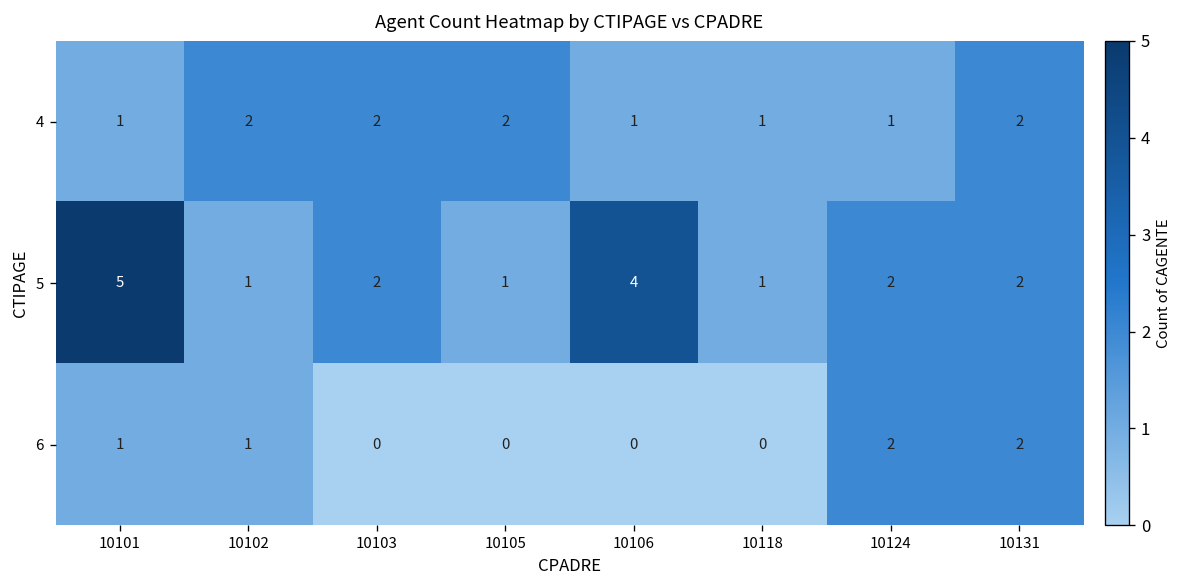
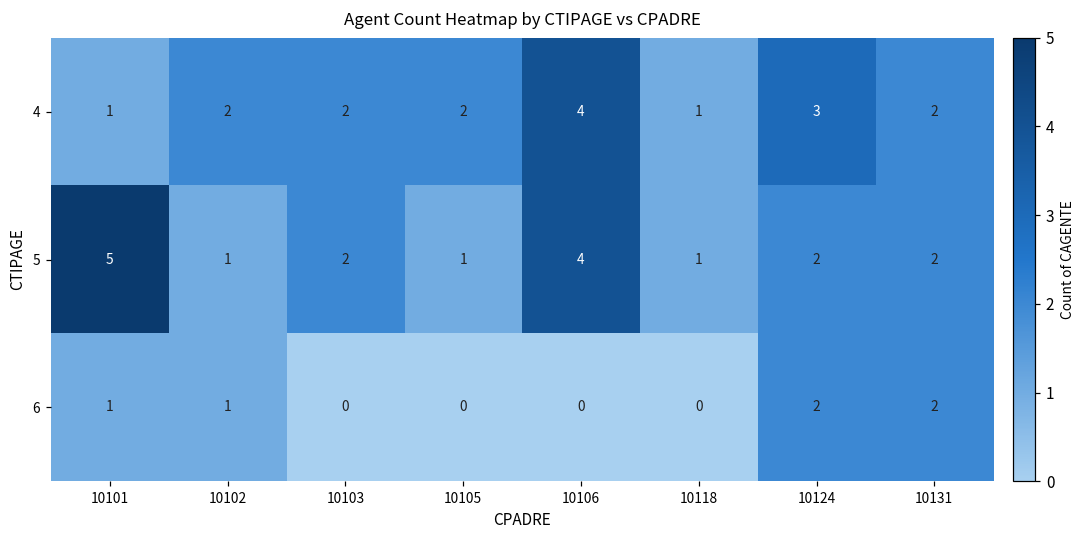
  {
    "4": {
      "10101": 1,
      "10102": 2,
      "10103": 2,
      "10105": 2,
-     "10106": 1,
+     "10106": 4,
      "10118": 1,
-     "10124": 1,
+     "10124": 3,
      "10131": 2
    },
    "5": {
      "10101": 5,
      "10102": 1,
      "10103": 2,
      "10105": 1,
      "10106": 4,
      "10118": 1,
      "10124": 2,
      "10131": 2
    },
    "6": {
      "10101": 1,
      "10102": 1,
      "10103": 0,
      "10105": 0,
      "10106": 0,
      "10118": 0,
      "10124": 2,
      "10131": 2
    }
  }
